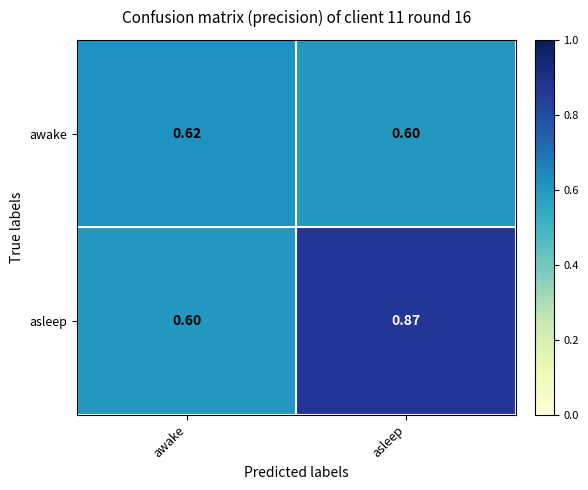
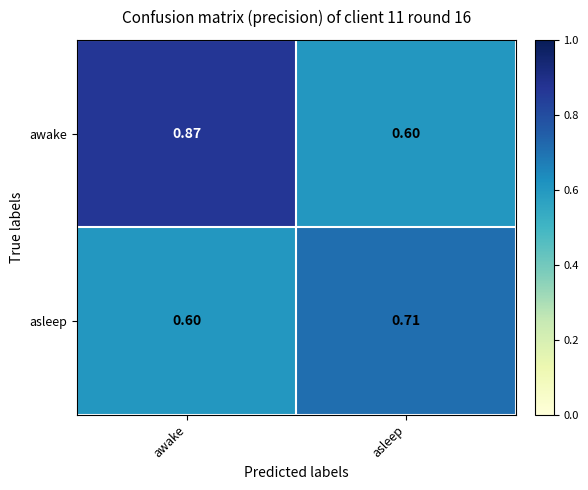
  {
    "awake": {
-     "awake": 0.62,
+     "awake": 0.87,
      "asleep": 0.60
    },
    "asleep": {
      "awake": 0.60,
-     "asleep": 0.87
+     "asleep": 0.71
    }
  }
